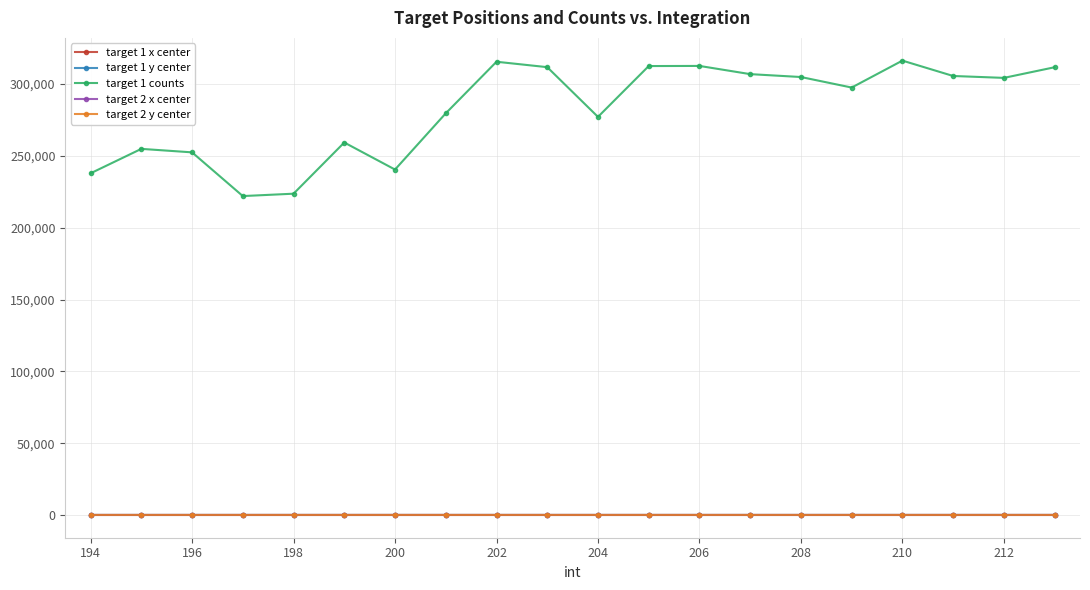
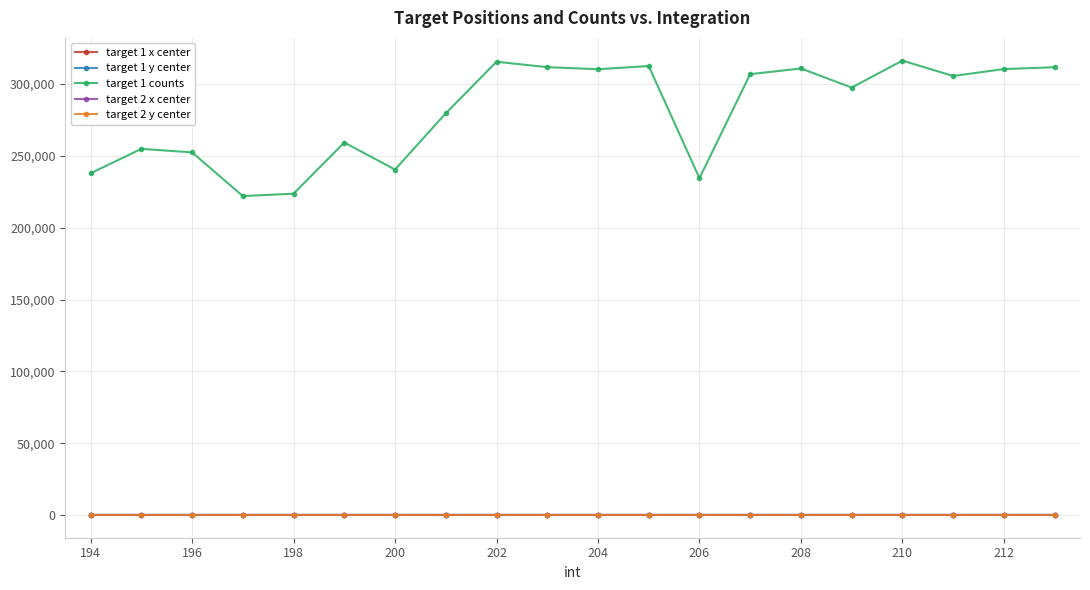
  {
    "target 2 y center": {
      "194": "0",
      "196": "0",
      "198": "0",
      "200": "0",
      "202": "0",
      "204": "0",
      "206": "0",
      "208": "0",
      "210": "0",
      "212": "0"
    },
    "target 1 counts": {
      "194": "238,000",
      "196": "252,000",
      "198": "224,000",
      "200": "240,000",
      "202": "315,000",
-     "204": "277,000",
-     "206": "313,000",
-     "208": "305,000",
+     "204": "310,000",
+     "206": "234,000",
+     "208": "311,000",
      "210": "316,000",
-     "212": "304,000"
+     "212": "310,000"
    }
  }
